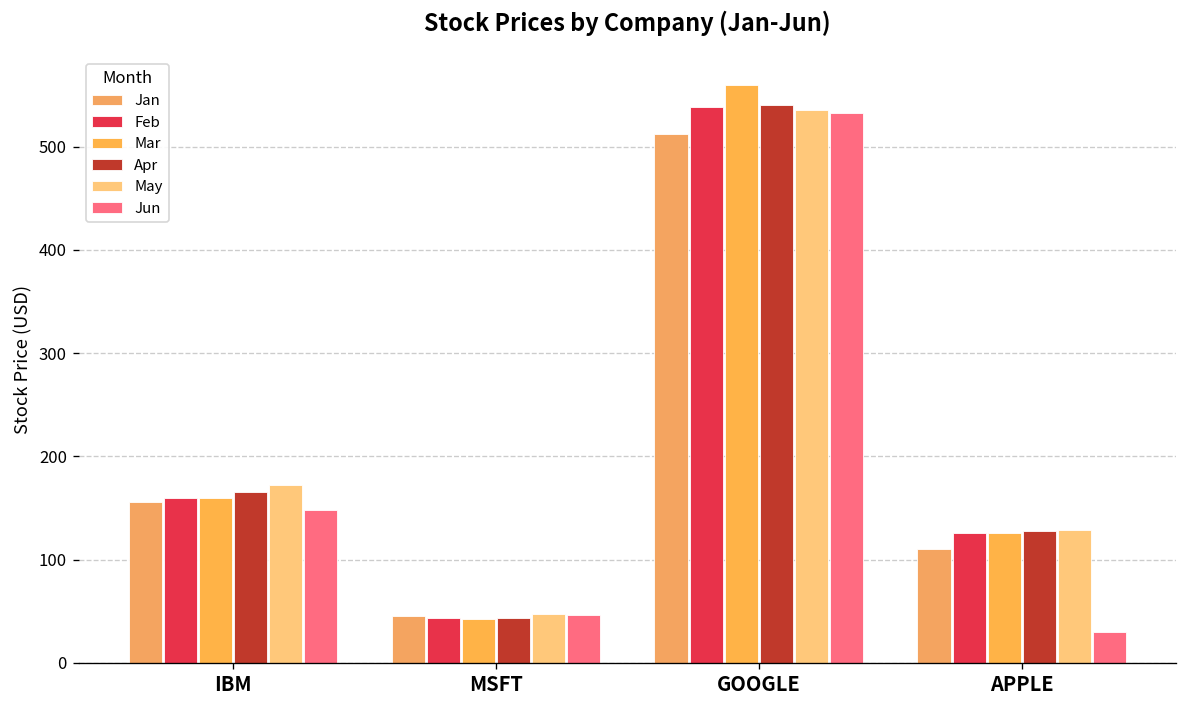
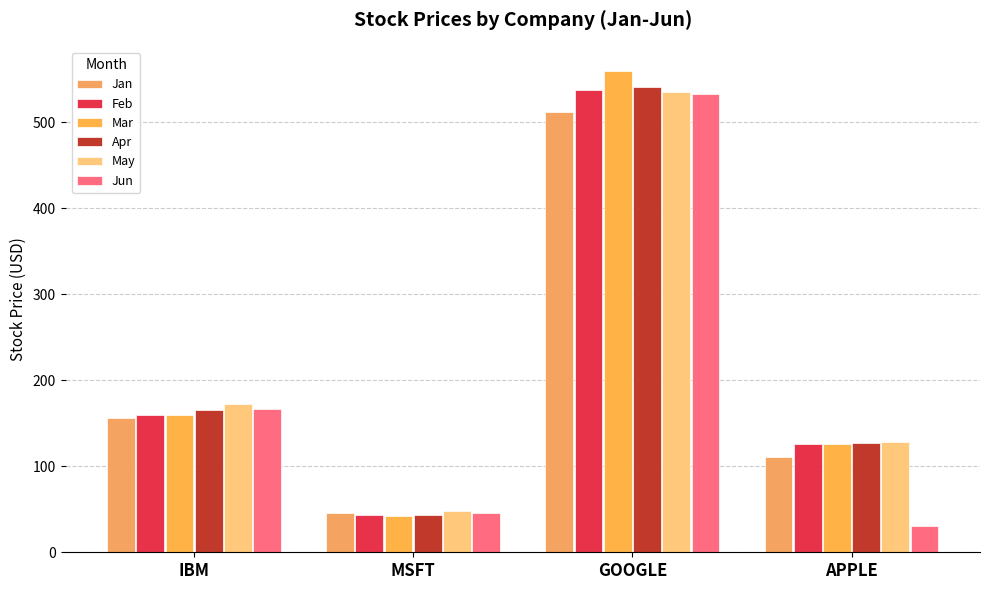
  {
    "Jun": {
-     "IBM": 150,
+     "IBM": 170,
      "MSFT": 50,
      "GOOGLE": 530,
      "APPLE": 30
    }
  }
